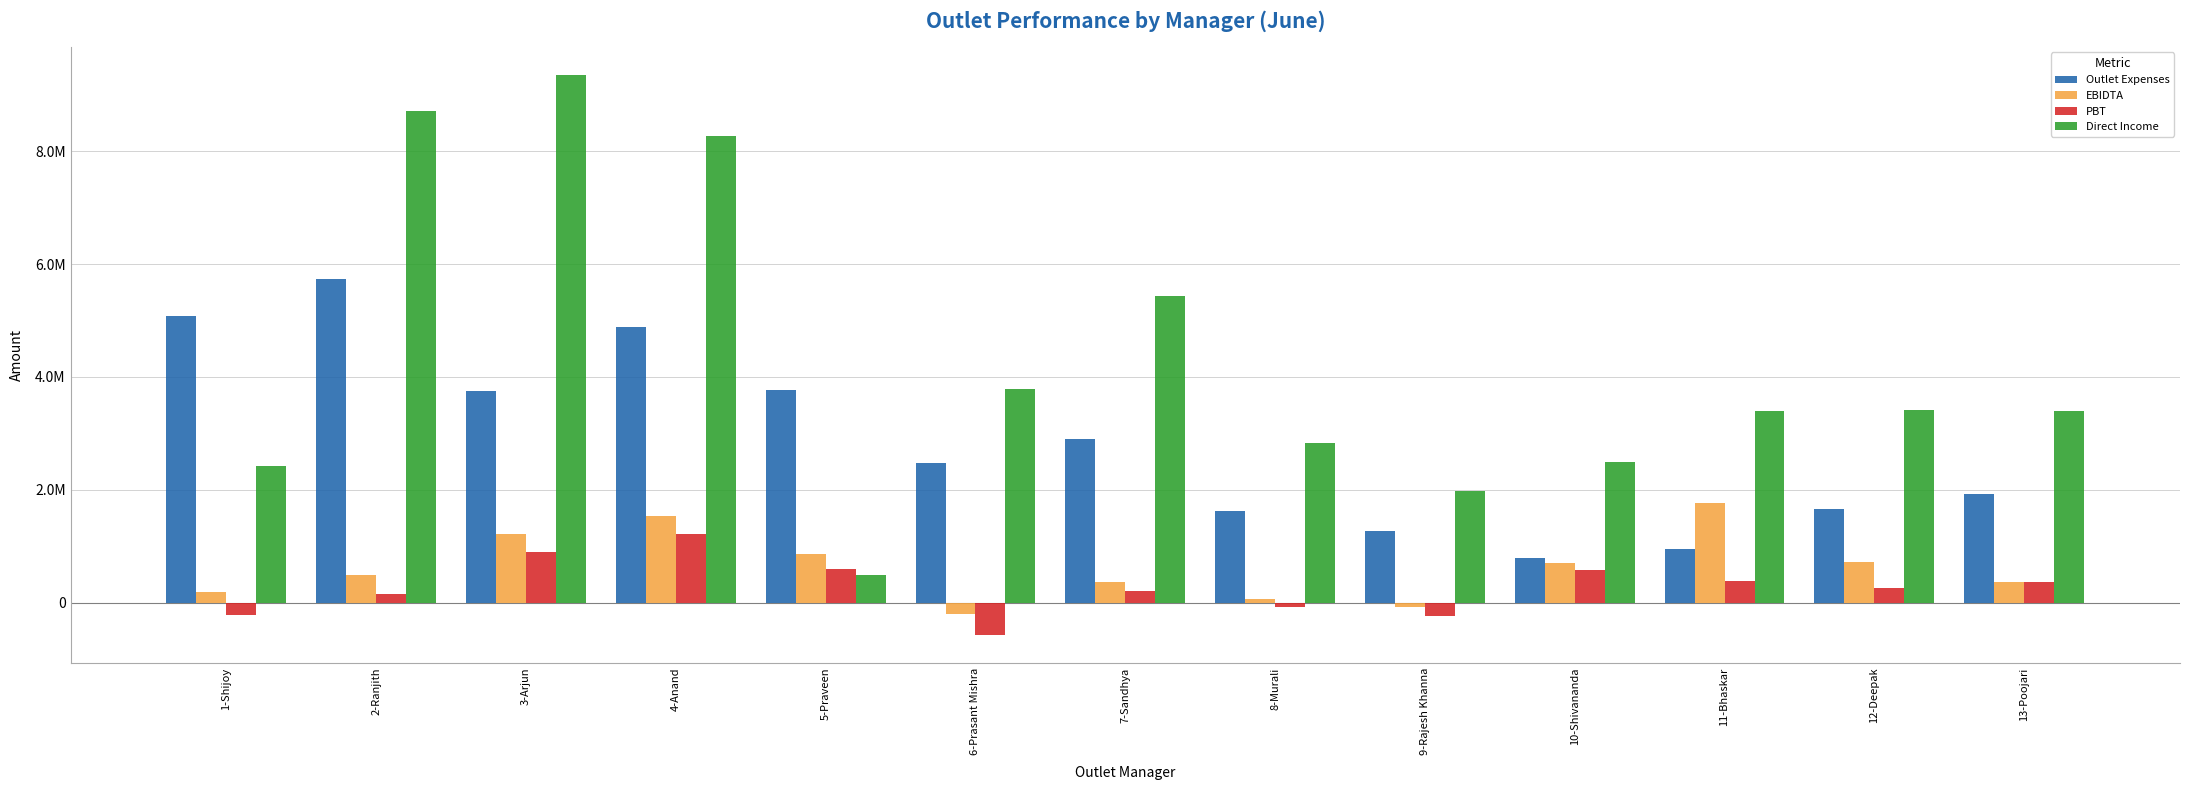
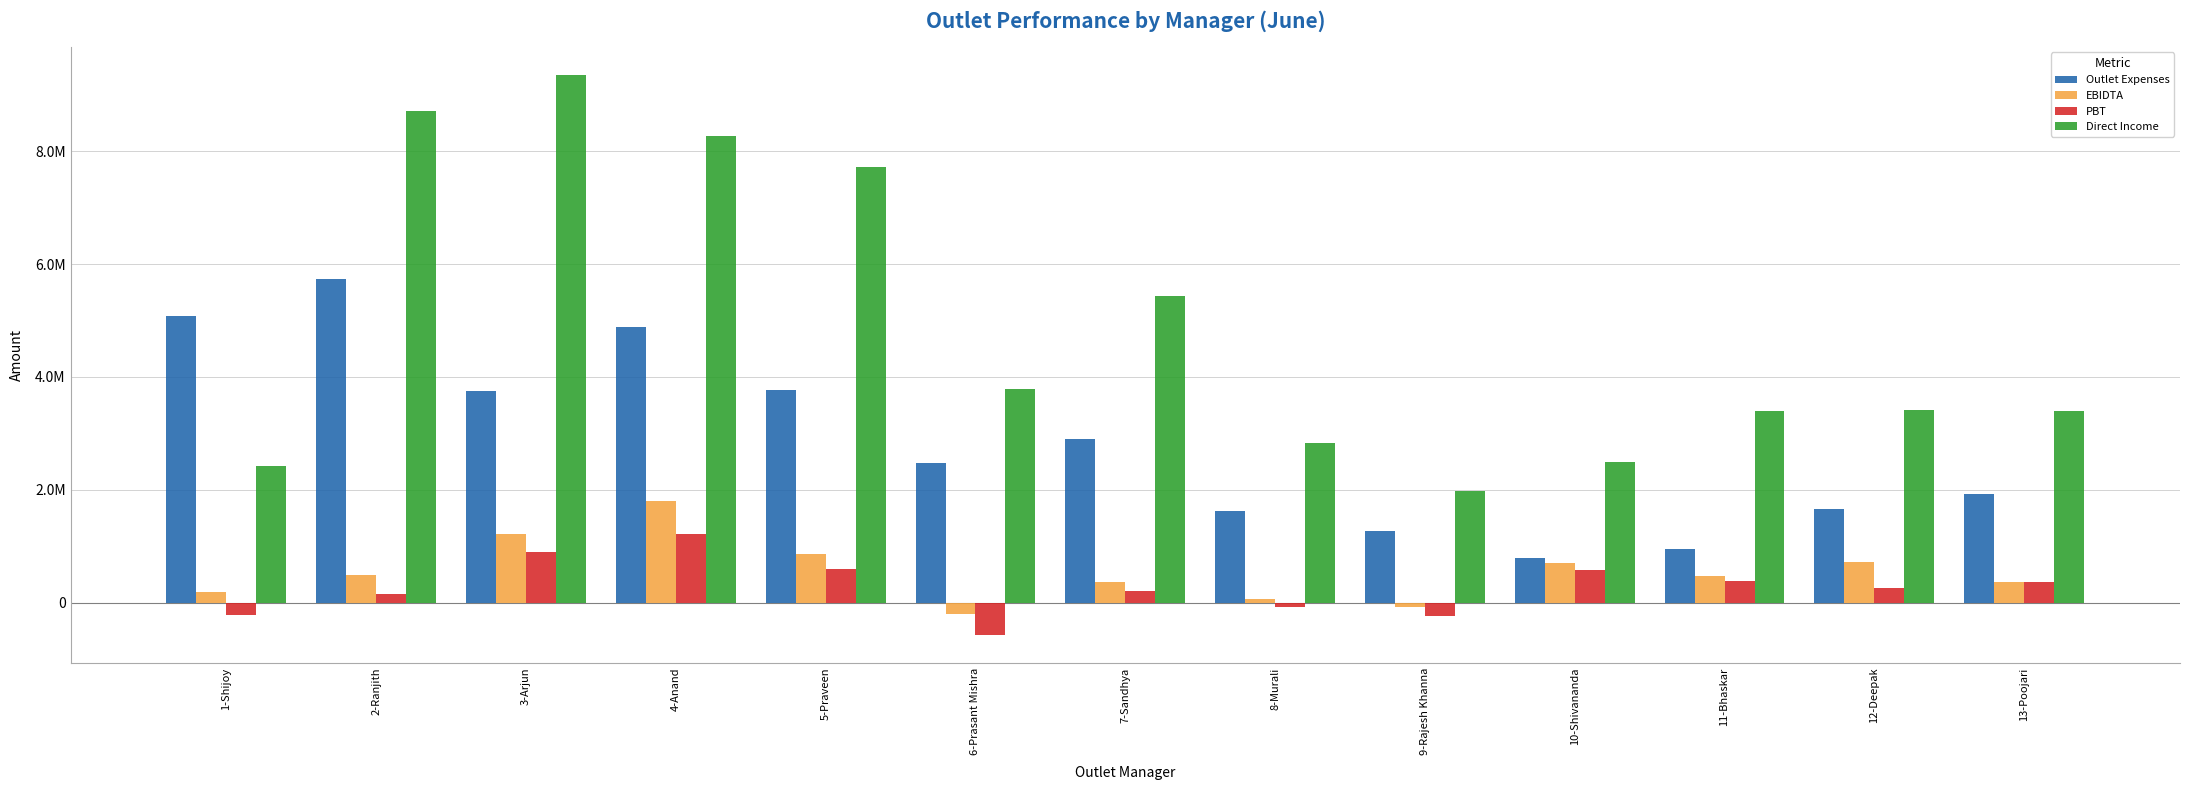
  {
    "Outlet Expenses": {
      "1-Shijoy": 5100000,
      "2-Ranjith": 5700000,
      "3-Arjun": 3700000,
      "4-Anand": 4900000,
      "5-Praveen": 3800000,
      "6-Prasant Mishra": 2500000,
      "7-Sandhya": 2900000,
      "8-Murali": 1600000,
      "9-Rajesh Khanna": 1300000,
      "10-Shivananda": 800000,
      "11-Bhaskar": 1000000,
      "12-Deepak": 1700000,
      "13-Poojari": 1900000
    },
    "EBIDTA": {
      "1-Shijoy": 200000,
      "2-Ranjith": 500000,
      "3-Arjun": 1200000,
-     "4-Anand": 1500000,
+     "4-Anand": 1800000,
      "5-Praveen": 900000,
      "6-Prasant Mishra": -200000,
      "7-Sandhya": 400000,
      "8-Murali": 100000,
      "9-Rajesh Khanna": -100000,
      "10-Shivananda": 700000,
-     "11-Bhaskar": 1800000,
+     "11-Bhaskar": 500000,
      "12-Deepak": 700000,
      "13-Poojari": 400000
    },
    "PBT": {
      "1-Shijoy": -200000,
      "2-Ranjith": 200000,
      "3-Arjun": 900000,
      "4-Anand": 1200000,
      "5-Praveen": 600000,
      "6-Prasant Mishra": -600000,
      "7-Sandhya": 200000,
      "8-Murali": -100000,
      "9-Rajesh Khanna": -200000,
      "10-Shivananda": 600000,
      "11-Bhaskar": 400000,
      "12-Deepak": 300000,
      "13-Poojari": 400000
    },
    "Direct Income": {
      "1-Shijoy": 2400000,
      "2-Ranjith": 8700000,
      "3-Arjun": 9400000,
      "4-Anand": 8300000,
-     "5-Praveen": 500000,
+     "5-Praveen": 7700000,
      "6-Prasant Mishra": 3800000,
      "7-Sandhya": 5400000,
      "8-Murali": 2800000,
      "9-Rajesh Khanna": 2000000,
      "10-Shivananda": 2500000,
      "11-Bhaskar": 3400000,
      "12-Deepak": 3400000,
      "13-Poojari": 3400000
    }
  }
